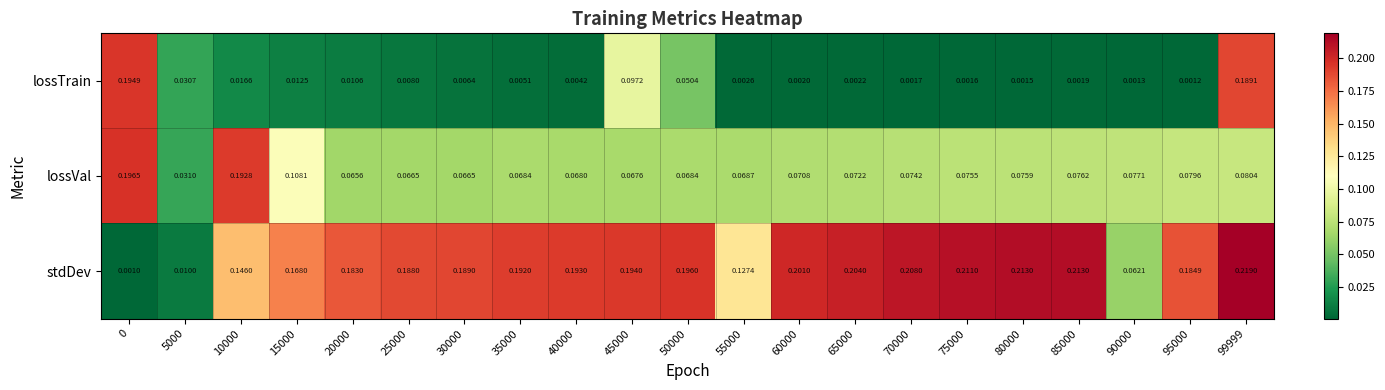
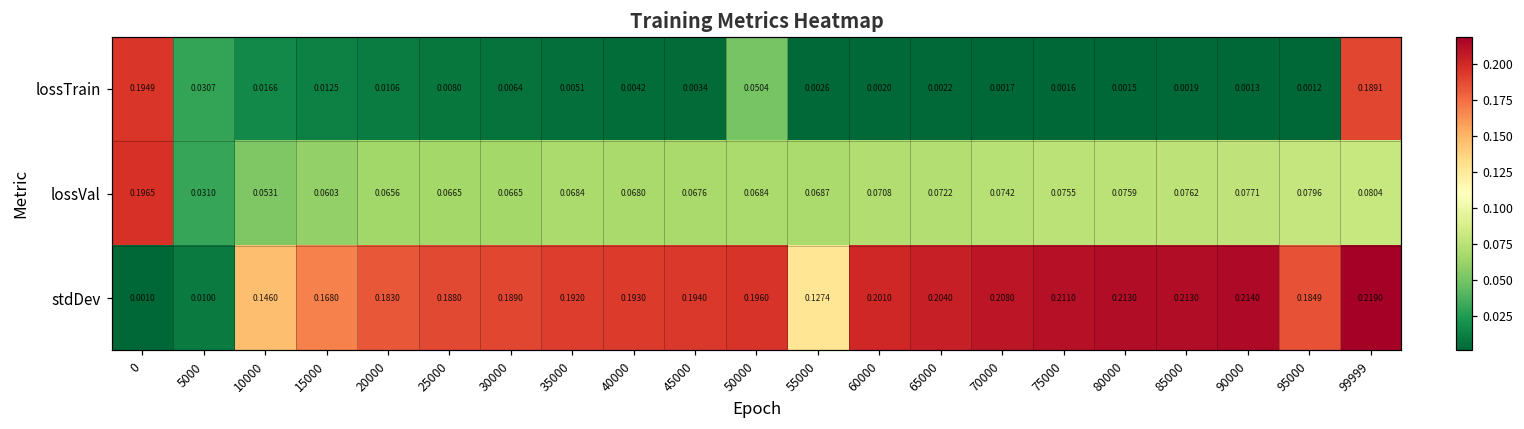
  {
    "lossTrain": {
      "0": 0.1949,
      "5000": 0.0307,
      "10000": 0.0166,
      "15000": 0.0125,
      "20000": 0.0106,
      "25000": 0.0080,
      "30000": 0.0064,
      "35000": 0.0051,
      "40000": 0.0042,
-     "45000": 0.0972,
+     "45000": 0.0034,
      "50000": 0.0504,
      "55000": 0.0026,
      "60000": 0.0020,
      "65000": 0.0022,
      "70000": 0.0017,
      "75000": 0.0016,
      "80000": 0.0015,
      "85000": 0.0019,
      "90000": 0.0013,
      "95000": 0.0012,
      "99999": 0.1891
    },
    "lossVal": {
      "0": 0.1965,
      "5000": 0.0310,
-     "10000": 0.1928,
-     "15000": 0.1081,
+     "10000": 0.0531,
+     "15000": 0.0603,
      "20000": 0.0656,
      "25000": 0.0665,
      "30000": 0.0665,
      "35000": 0.0684,
      "40000": 0.0680,
      "45000": 0.0676,
      "50000": 0.0684,
      "55000": 0.0687,
      "60000": 0.0708,
      "65000": 0.0722,
      "70000": 0.0742,
      "75000": 0.0755,
      "80000": 0.0759,
      "85000": 0.0762,
      "90000": 0.0771,
      "95000": 0.0796,
      "99999": 0.0804
    },
    "stdDev": {
      "0": 0.0010,
      "5000": 0.0100,
      "10000": 0.1460,
      "15000": 0.1680,
      "20000": 0.1830,
      "25000": 0.1880,
      "30000": 0.1890,
      "35000": 0.1920,
      "40000": 0.1930,
      "45000": 0.1940,
      "50000": 0.1960,
      "55000": 0.1274,
      "60000": 0.2010,
      "65000": 0.2040,
      "70000": 0.2080,
      "75000": 0.2110,
      "80000": 0.2130,
      "85000": 0.2130,
-     "90000": 0.0621,
+     "90000": 0.2140,
      "95000": 0.1849,
      "99999": 0.2190
    }
  }
